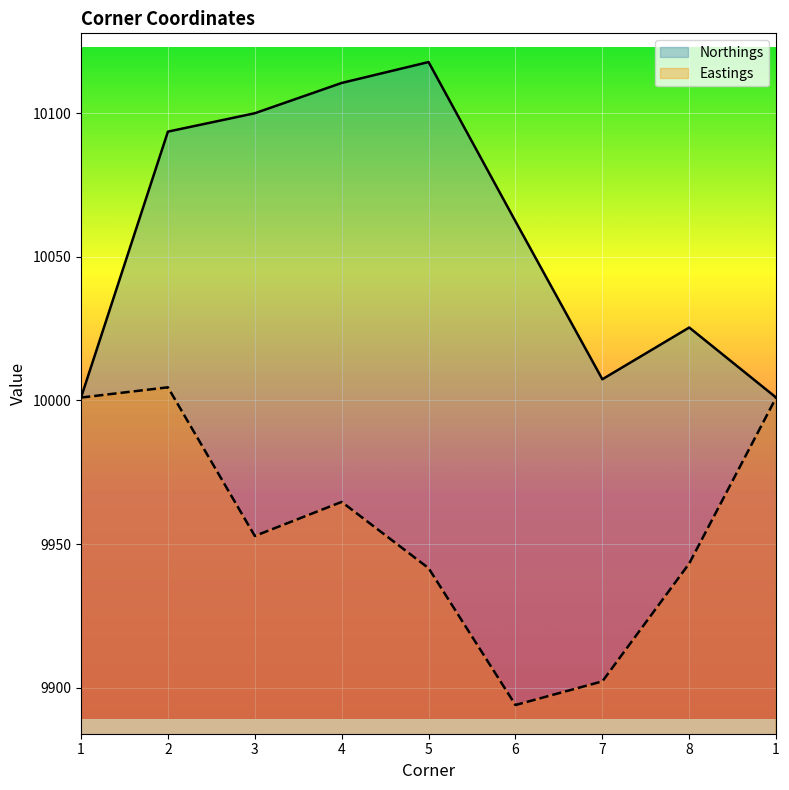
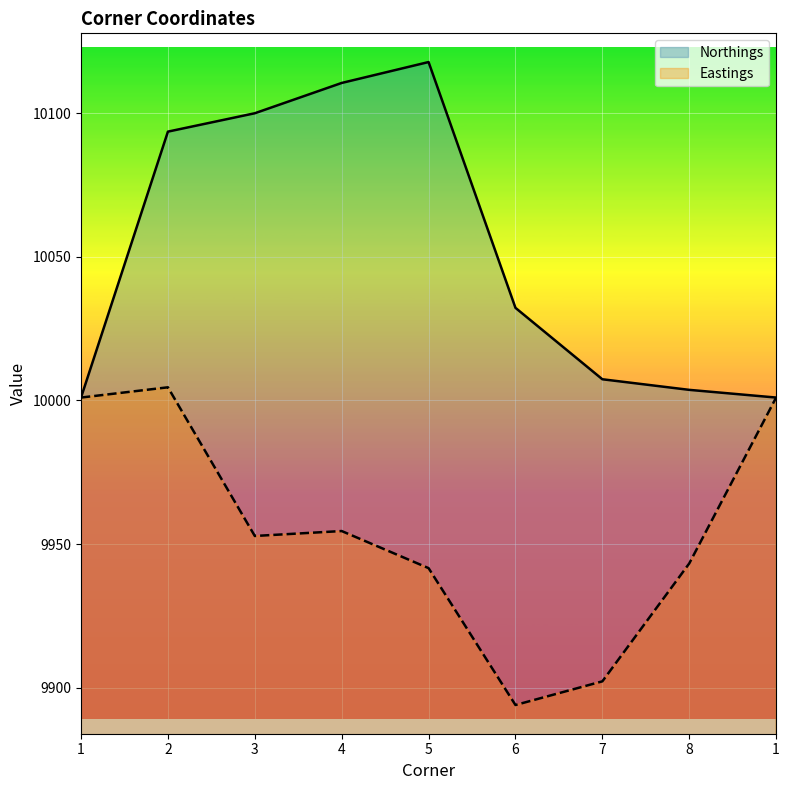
  {
    "Northings": {
      "2": 10094,
      "3": 10100,
      "4": 10111,
      "5": 10118,
-     "6": 10062,
+     "6": 10032,
      "7": 10007,
-     "8": 10025
+     "8": 10004
    },
    "Eastings": {
      "2": 10005,
      "3": 9953,
-     "4": 9965,
+     "4": 9955,
      "5": 9942,
      "6": 9894,
      "7": 9902,
      "8": 9943
    }
  }
